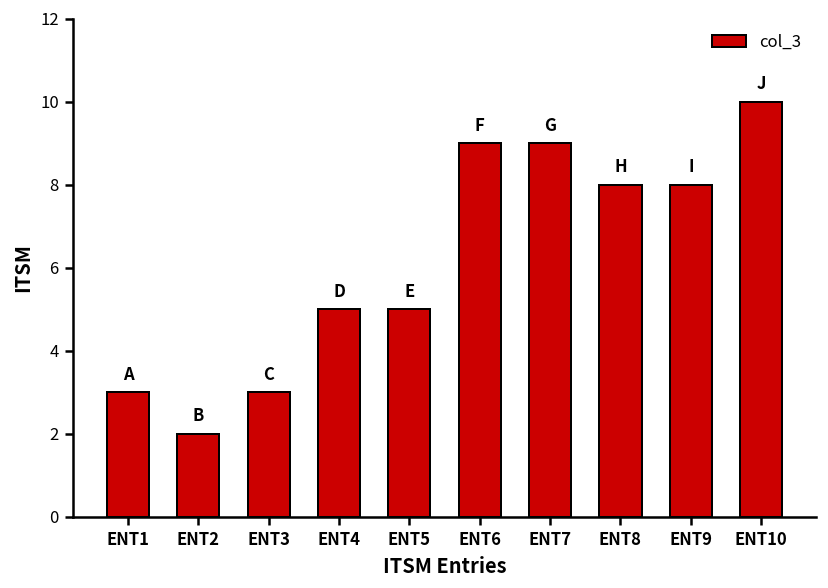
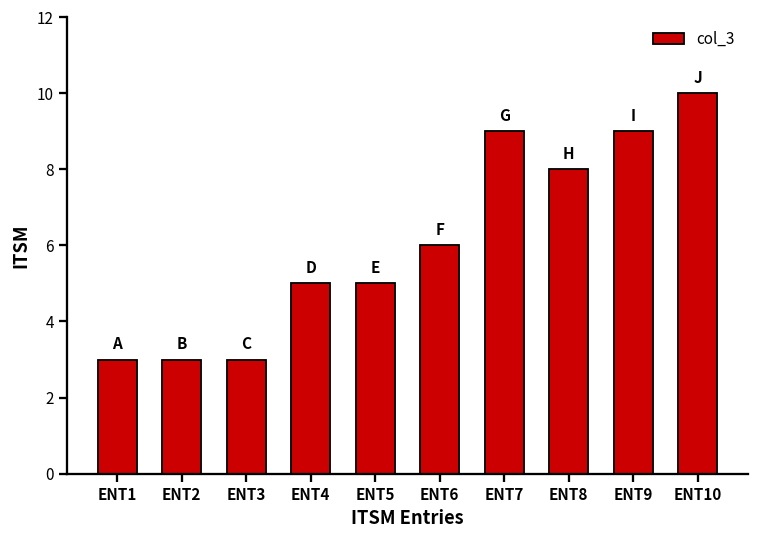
  {
    "ENT1": 3,
-   "ENT2": 2,
+   "ENT2": 3,
    "ENT3": 3,
    "ENT4": 5,
    "ENT5": 5,
-   "ENT6": 9,
+   "ENT6": 6,
    "ENT7": 9,
    "ENT8": 8,
-   "ENT9": 8,
+   "ENT9": 9,
    "ENT10": 10
  }
